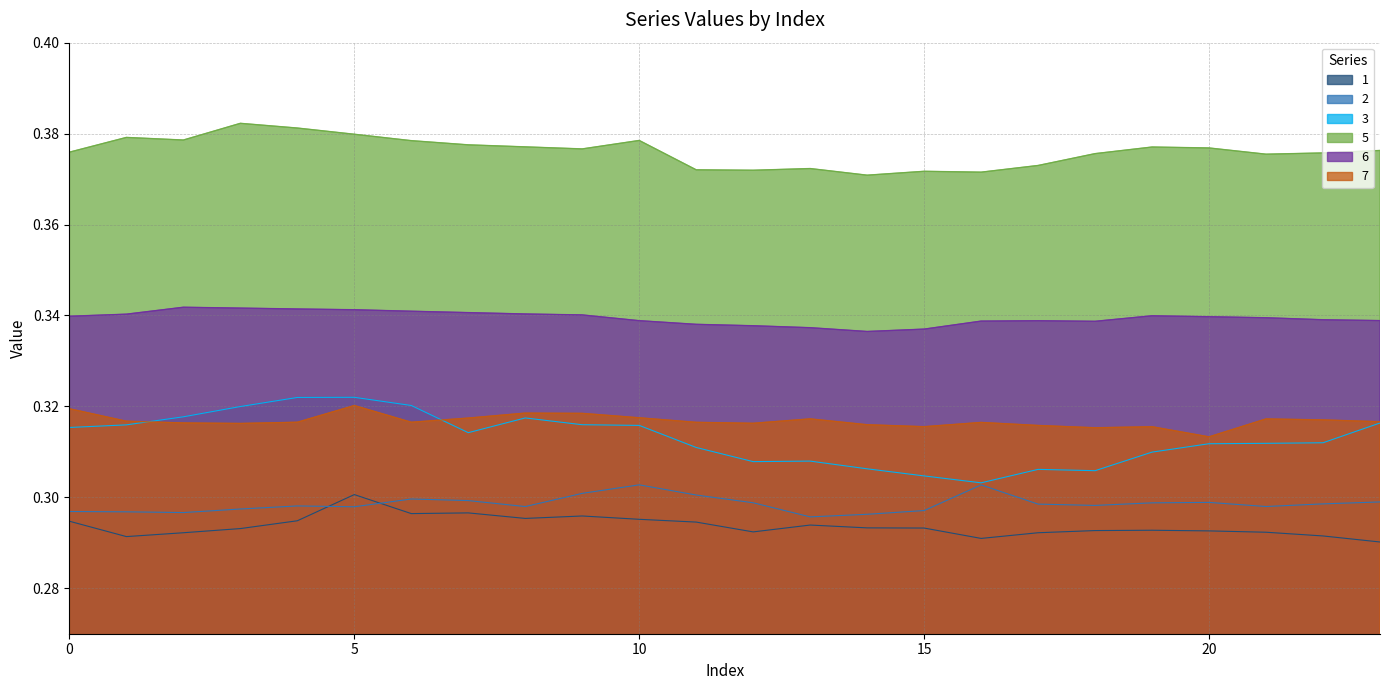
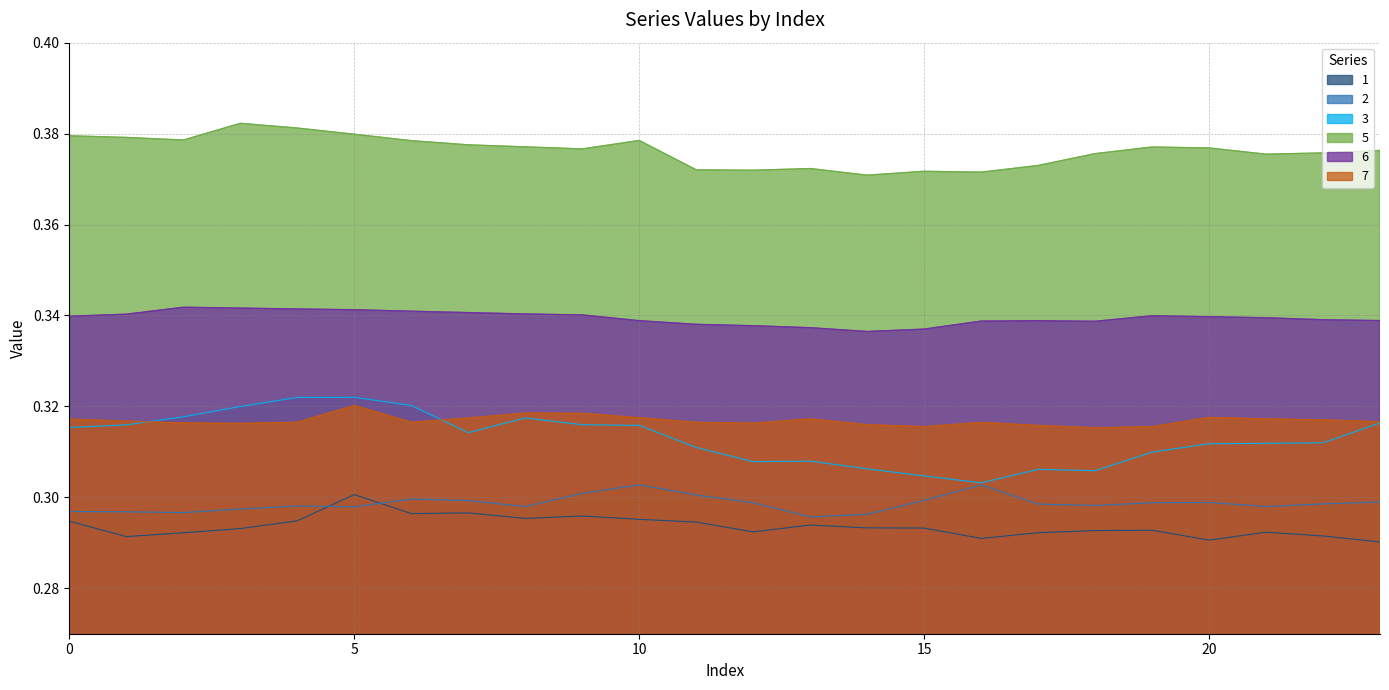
  {
    "1": {
      "0": 0.295,
      "5": 0.301,
      "10": 0.295,
      "15": 0.293,
-     "20": 0.293
+     "20": 0.291
    },
    "2": {
      "0": 0.297,
      "5": 0.298,
      "10": 0.303,
-     "15": 0.297,
+     "15": 0.299,
      "20": 0.299
    },
    "3": {
      "0": 0.315,
      "5": 0.322,
      "10": 0.316,
      "15": 0.305,
      "20": 0.312
    },
    "5": {
-     "0": 0.376,
+     "0": 0.380,
      "5": 0.380,
      "10": 0.378,
      "15": 0.372,
      "20": 0.377
    },
    "6": {
      "0": 0.340,
      "5": 0.341,
      "10": 0.339,
      "15": 0.337,
      "20": 0.340
    },
    "7": {
-     "0": 0.319,
+     "0": 0.317,
      "5": 0.320,
      "10": 0.317,
      "15": 0.316,
-     "20": 0.313
+     "20": 0.318
    }
  }
